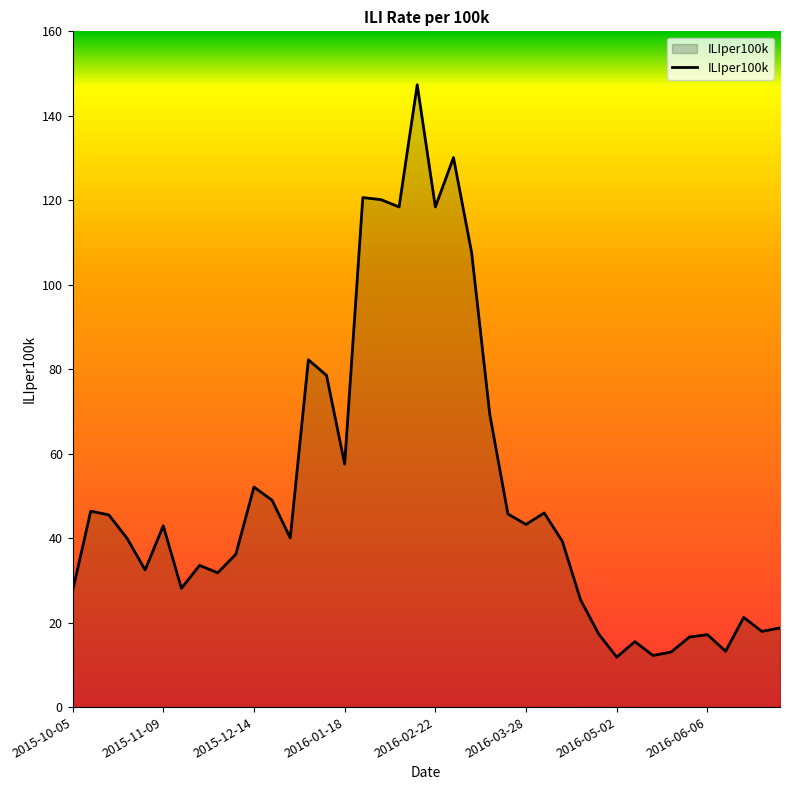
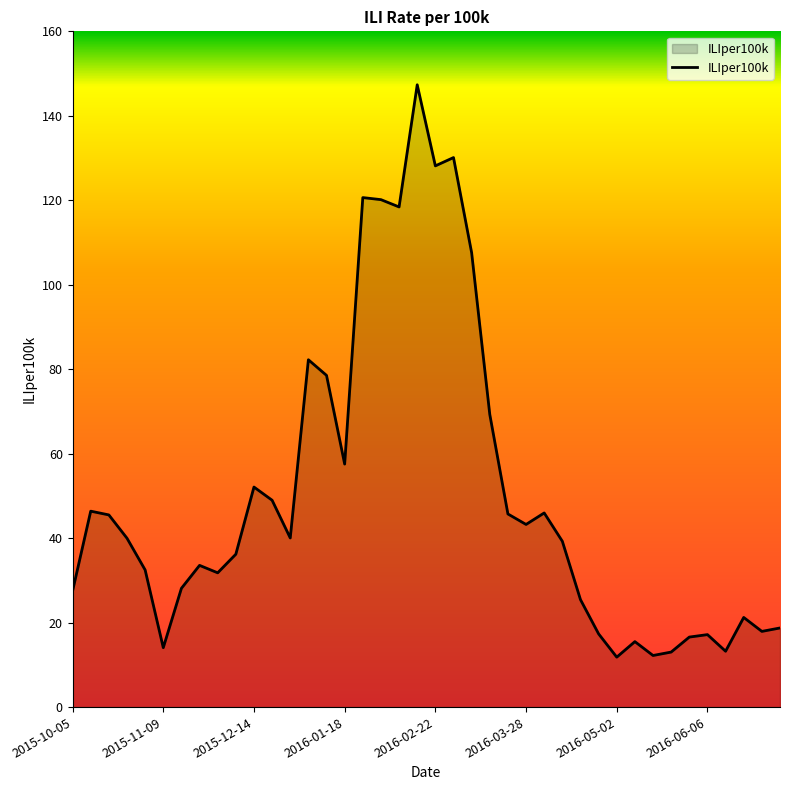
  {
    "2015-10-05": 27,
-   "2015-11-09": 43,
+   "2015-11-09": 14,
    "2015-12-14": 52,
    "2016-01-18": 58,
-   "2016-02-22": 118,
+   "2016-02-22": 128,
    "2016-03-28": 43,
    "2016-05-02": 12,
    "2016-06-06": 17
  }
